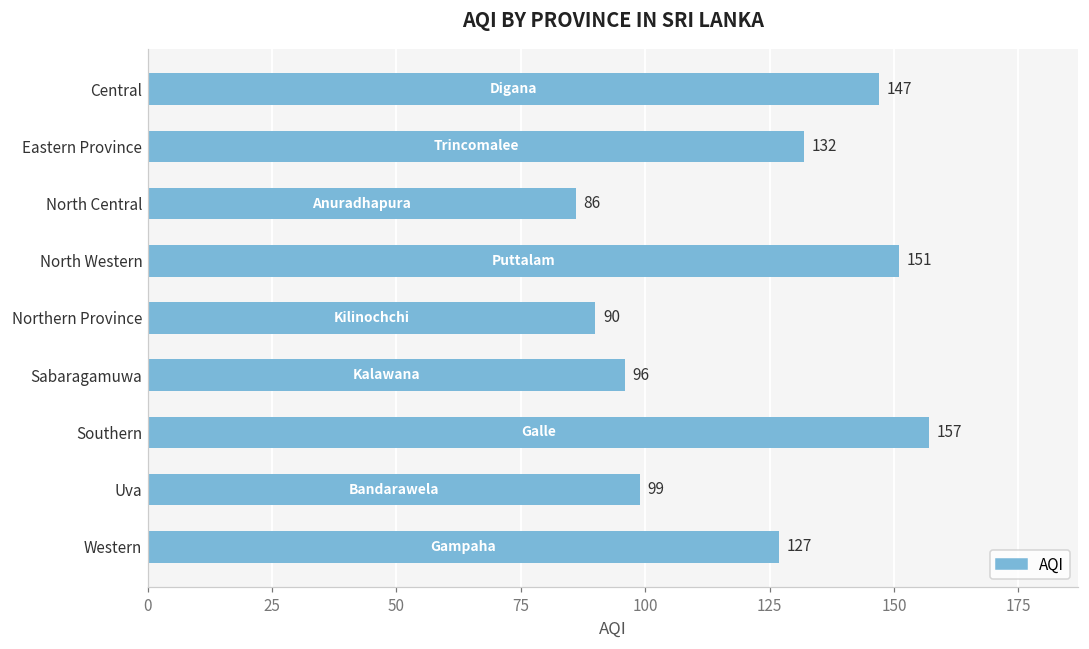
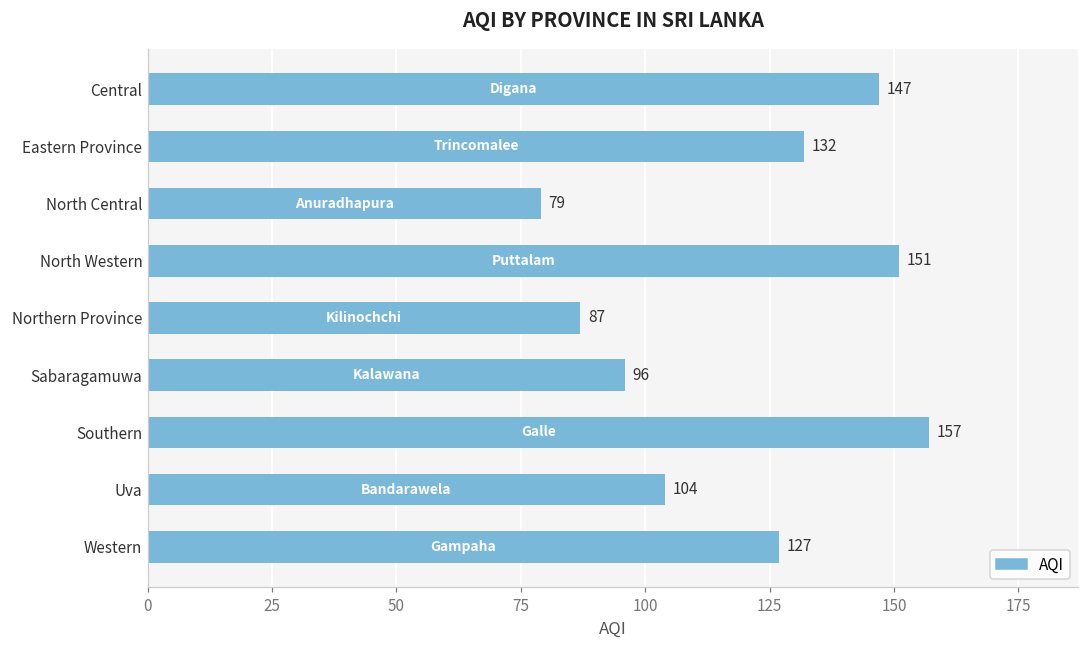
  {
    "Central": 147,
    "Eastern Province": 132,
-   "North Central": 86,
+   "North Central": 79,
    "North Western": 151,
-   "Northern Province": 90,
+   "Northern Province": 87,
    "Sabaragamuwa": 96,
    "Southern": 157,
-   "Uva": 99,
+   "Uva": 104,
    "Western": 127
  }
